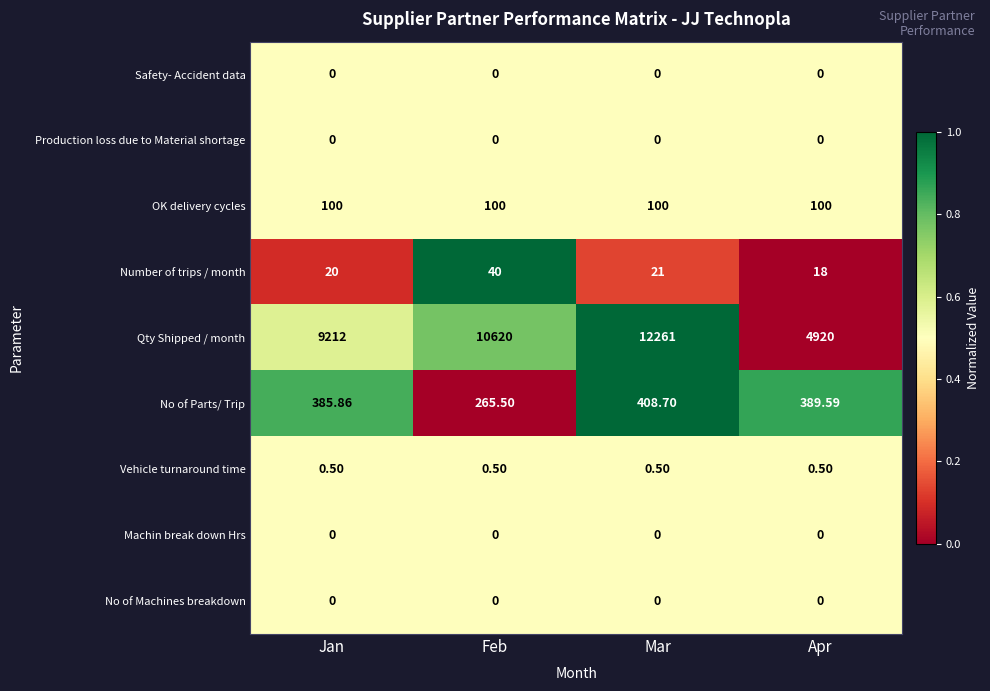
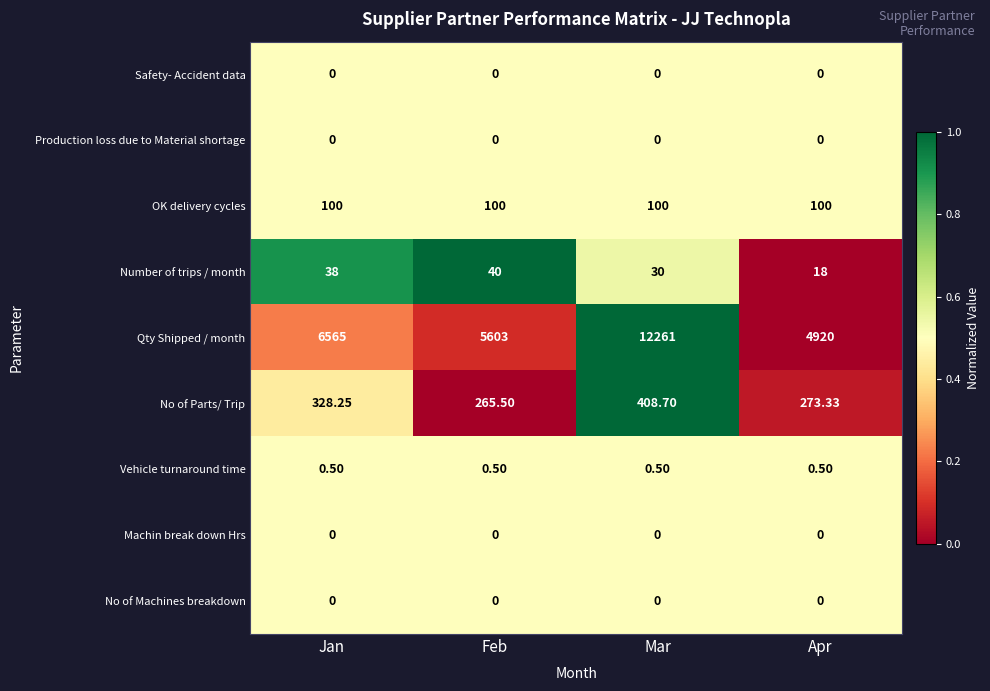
  {
    "Safety- Accident data": {
      "Jan": 0,
      "Feb": 0,
      "Mar": 0,
      "Apr": 0
    },
    "Production loss due to Material shortage": {
      "Jan": 0,
      "Feb": 0,
      "Mar": 0,
      "Apr": 0
    },
    "OK delivery cycles": {
      "Jan": 100,
      "Feb": 100,
      "Mar": 100,
      "Apr": 100
    },
    "Number of trips / month": {
-     "Jan": 20,
+     "Jan": 38,
      "Feb": 40,
-     "Mar": 21,
+     "Mar": 30,
      "Apr": 18
    },
    "Qty Shipped / month": {
-     "Jan": 9212,
-     "Feb": 10620,
+     "Jan": 6565,
+     "Feb": 5603,
      "Mar": 12261,
      "Apr": 4920
    },
    "No of Parts/ Trip": {
-     "Jan": 385.86,
+     "Jan": 328.25,
      "Feb": 265.50,
      "Mar": 408.70,
-     "Apr": 389.59
+     "Apr": 273.33
    },
    "Vehicle turnaround time": {
      "Jan": 0.50,
      "Feb": 0.50,
      "Mar": 0.50,
      "Apr": 0.50
    },
    "Machin break down Hrs": {
      "Jan": 0,
      "Feb": 0,
      "Mar": 0,
      "Apr": 0
    },
    "No of Machines breakdown": {
      "Jan": 0,
      "Feb": 0,
      "Mar": 0,
      "Apr": 0
    }
  }
